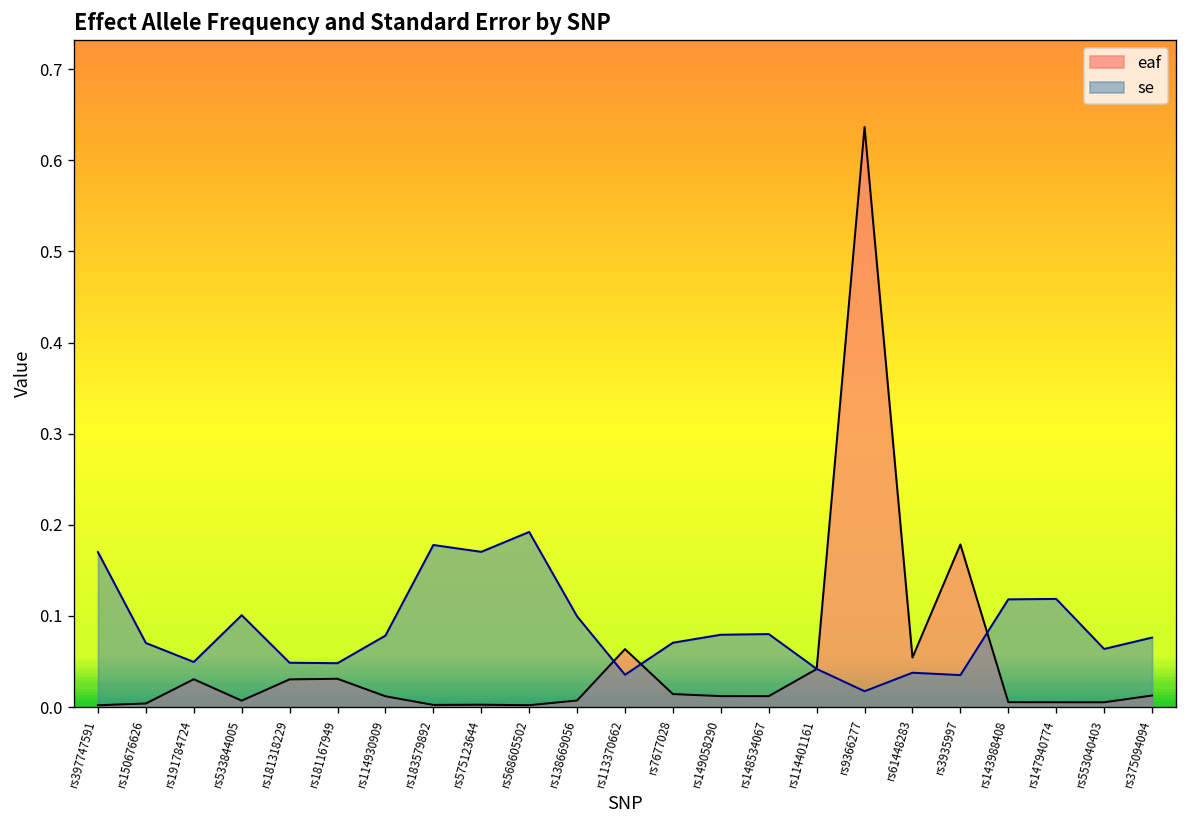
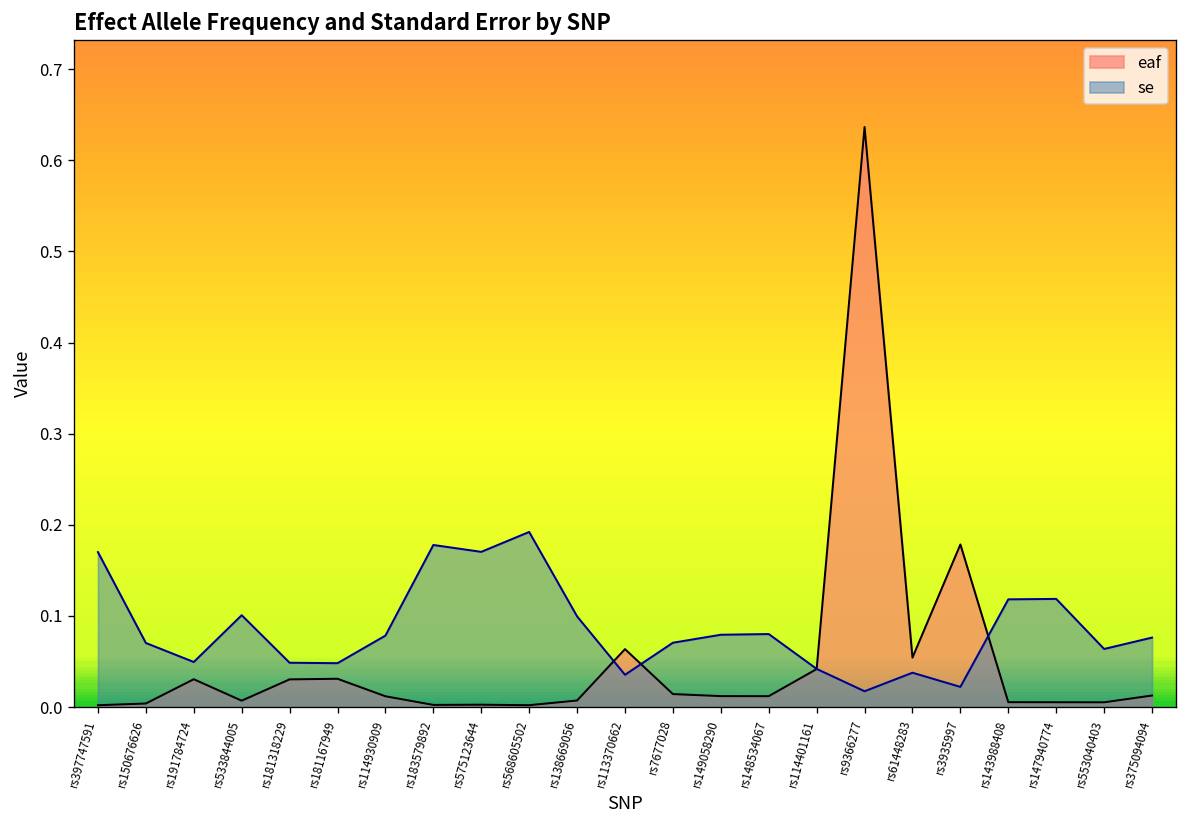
  {
    "eaf": {
      "rs397747591": 0.00,
      "rs150676626": 0.00,
      "rs191784724": 0.03,
      "rs533844005": 0.01,
      "rs181318229": 0.03,
      "rs181167949": 0.03,
      "rs114930909": 0.01,
      "rs183579892": 0.00,
      "rs575123644": 0.00,
      "rs568605502": 0.00,
      "rs138669056": 0.01,
      "rs113370662": 0.06,
      "rs7677028": 0.01,
      "rs149058290": 0.01,
      "rs148534067": 0.01,
      "rs9366277": 0.64,
      "rs61448283": 0.05,
      "rs3935997": 0.18,
      "rs143988408": 0.01,
      "rs147940774": 0.01,
      "rs553040403": 0.01,
      "rs375094094": 0.01
    },
    "se": {
      "rs397747591": 0.17,
      "rs150676626": 0.07,
      "rs191784724": 0.05,
      "rs533844005": 0.10,
      "rs181318229": 0.05,
      "rs181167949": 0.05,
      "rs114930909": 0.08,
      "rs183579892": 0.18,
      "rs575123644": 0.17,
      "rs568605502": 0.19,
      "rs138669056": 0.10,
      "rs113370662": 0.04,
      "rs7677028": 0.07,
      "rs149058290": 0.08,
      "rs148534067": 0.08,
      "rs9366277": 0.02,
      "rs61448283": 0.04,
-     "rs3935997": 0.04,
+     "rs3935997": 0.02,
      "rs143988408": 0.12,
      "rs147940774": 0.12,
      "rs553040403": 0.06,
      "rs375094094": 0.08
    }
  }
